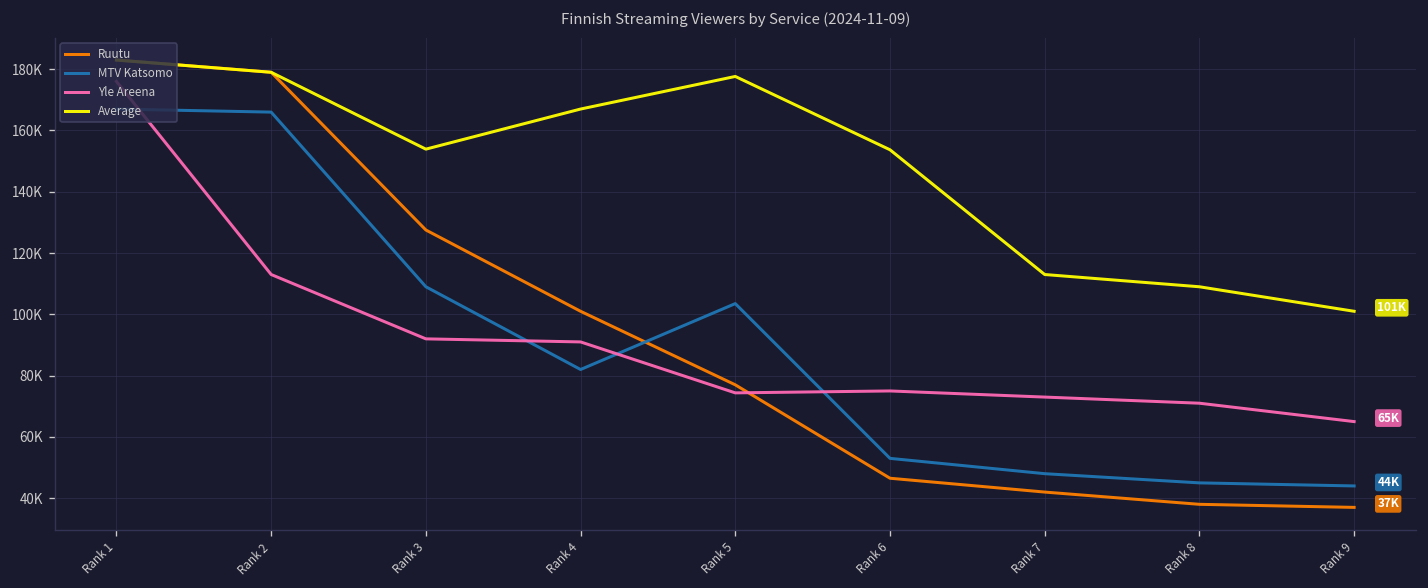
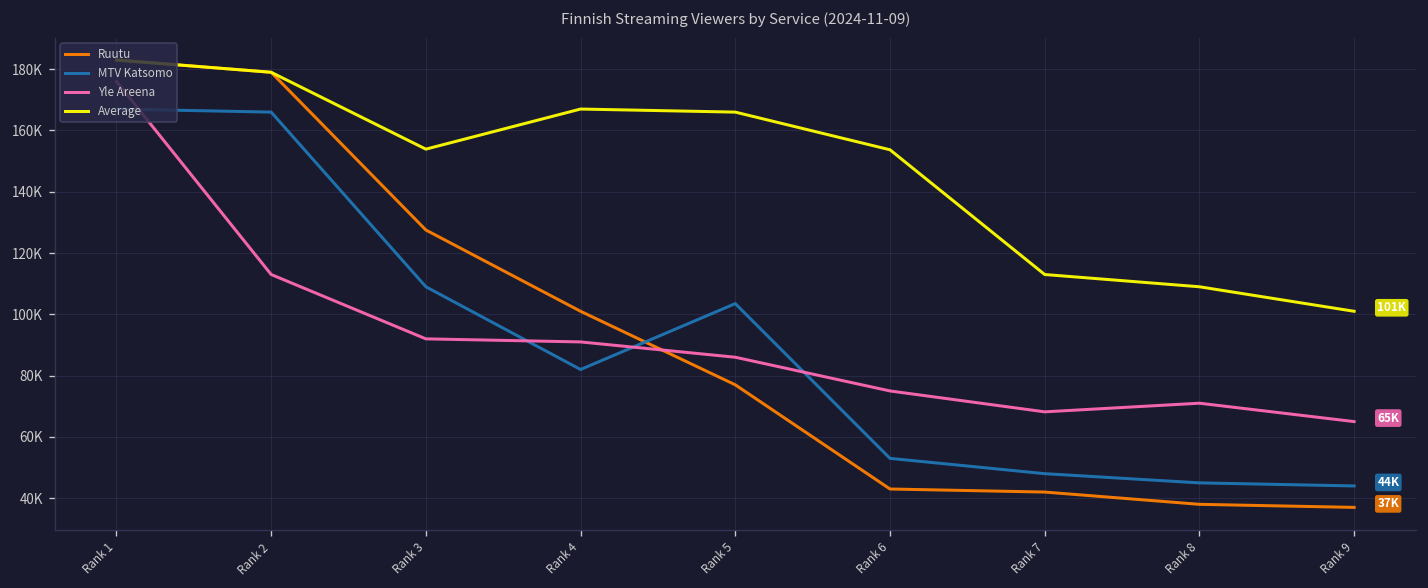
  {
    "Ruutu": {
      "Rank 3": 128000,
      "Rank 4": 101000,
      "Rank 5": 77000,
-     "Rank 6": 47000,
+     "Rank 6": 43000,
      "Rank 7": 42000,
      "Rank 8": 38000
    },
    "MTV Katsomo": {
      "Rank 2": 166000,
      "Rank 3": 109000,
      "Rank 4": 82000,
      "Rank 5": 104000,
      "Rank 6": 53000,
      "Rank 7": 48000,
      "Rank 8": 45000
    },
    "Yle Areena": {
      "Rank 2": 113000,
      "Rank 3": 92000,
      "Rank 4": 91000,
-     "Rank 5": 74000,
+     "Rank 5": 86000,
      "Rank 6": 75000,
-     "Rank 7": 73000,
+     "Rank 7": 68000,
      "Rank 8": 71000
    },
    "Average": {
      "Rank 3": 154000,
      "Rank 4": 167000,
-     "Rank 5": 178000,
+     "Rank 5": 166000,
      "Rank 6": 154000,
      "Rank 7": 113000,
      "Rank 8": 109000
    }
  }
